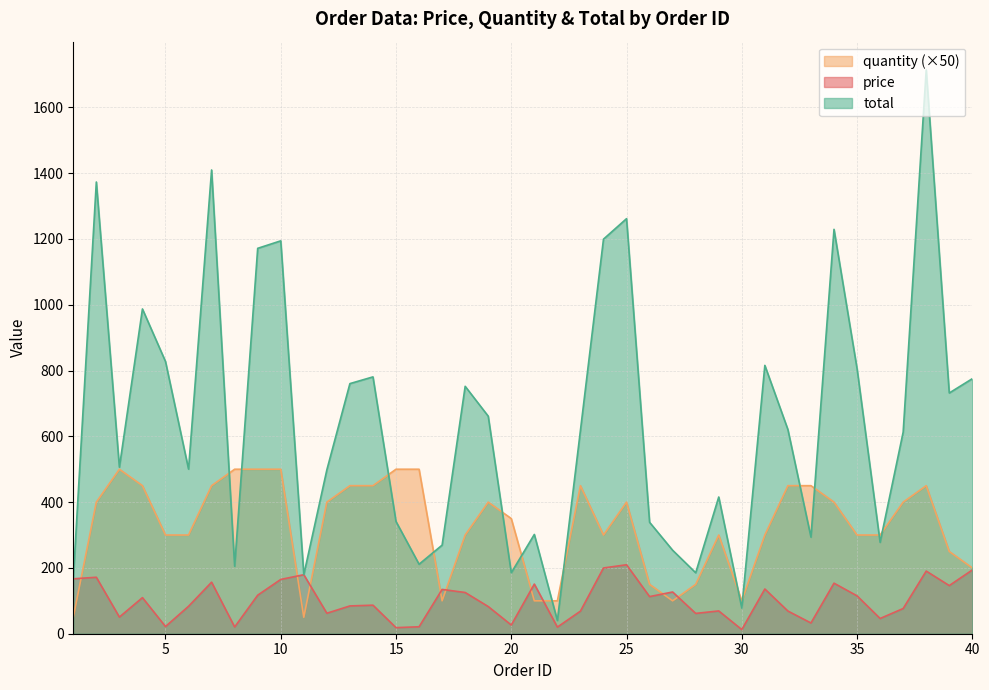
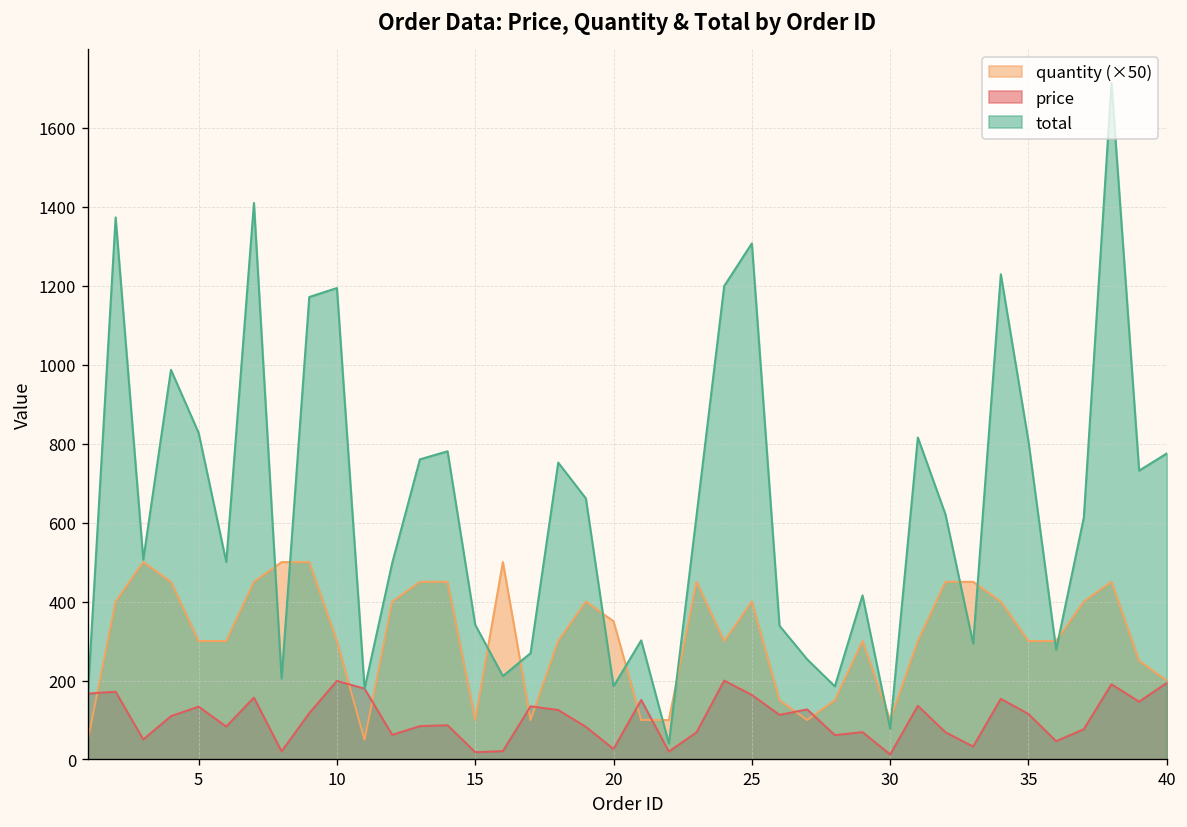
  {
    "quantity (×50)": {
      "5": 300,
-     "10": 500,
-     "15": 500,
+     "10": 300,
+     "15": 100,
      "20": 350,
      "25": 400,
      "30": 100,
      "35": 300
    },
    "price": {
-     "5": 20,
-     "10": 170,
+     "5": 130,
+     "10": 200,
      "15": 20,
      "20": 30,
-     "25": 210,
+     "25": 160,
      "30": 10,
      "35": 120
    },
    "total": {
      "5": 830,
      "10": 1190,
      "15": 340,
      "20": 190,
-     "25": 1260,
+     "25": 1310,
      "30": 80,
      "35": 810,
      "40": 780
    }
  }
